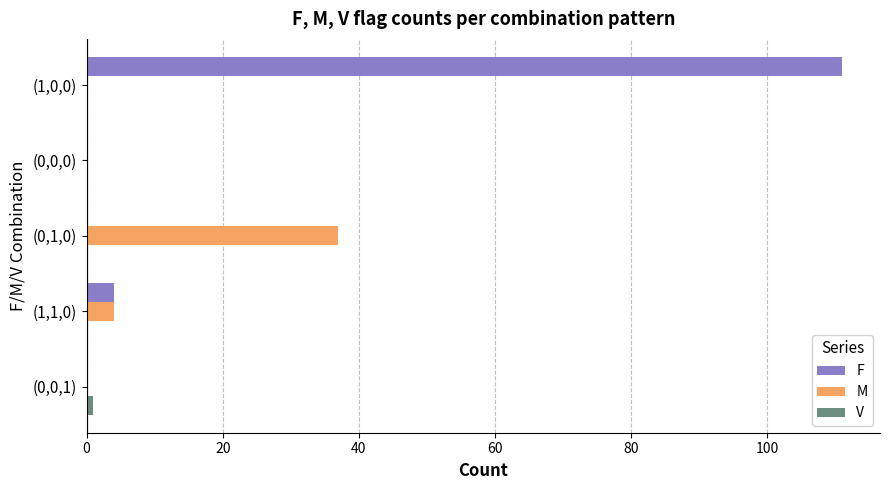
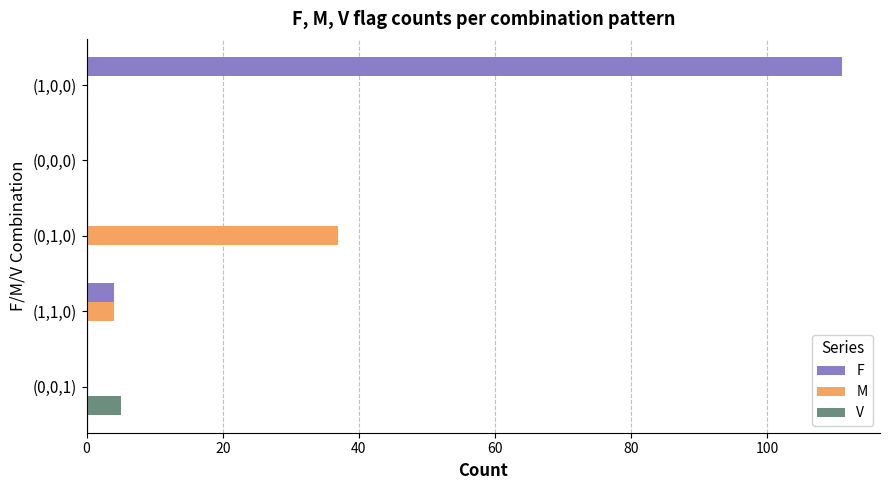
  {
    "F": {
      "(1,0,0)": 111,
      "(0,0,0)": 0,
      "(0,1,0)": 0,
      "(1,1,0)": 4,
      "(0,0,1)": 0
    },
    "M": {
      "(1,0,0)": 0,
      "(0,0,0)": 0,
      "(0,1,0)": 37,
      "(1,1,0)": 4,
      "(0,0,1)": 0
    },
    "V": {
      "(1,0,0)": 0,
      "(0,0,0)": 0,
      "(0,1,0)": 0,
      "(1,1,0)": 0,
-     "(0,0,1)": 1
+     "(0,0,1)": 5
    }
  }
